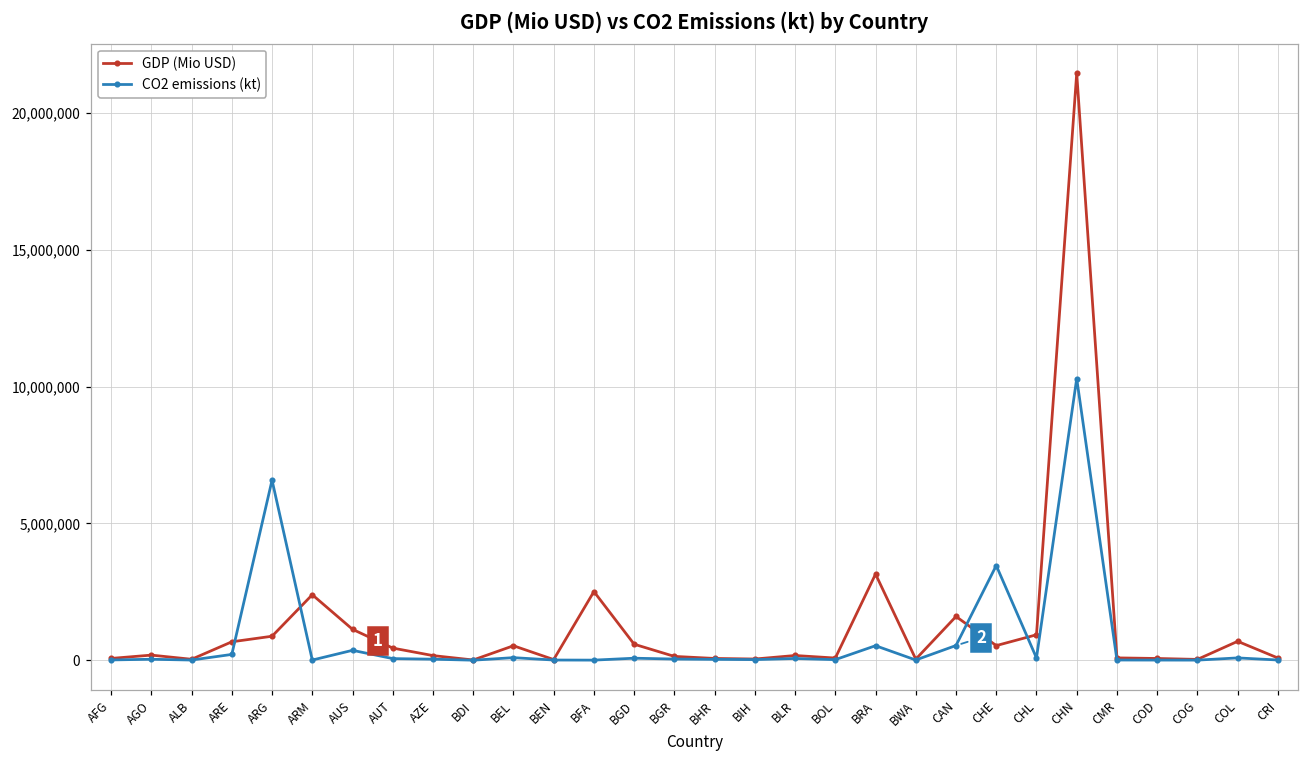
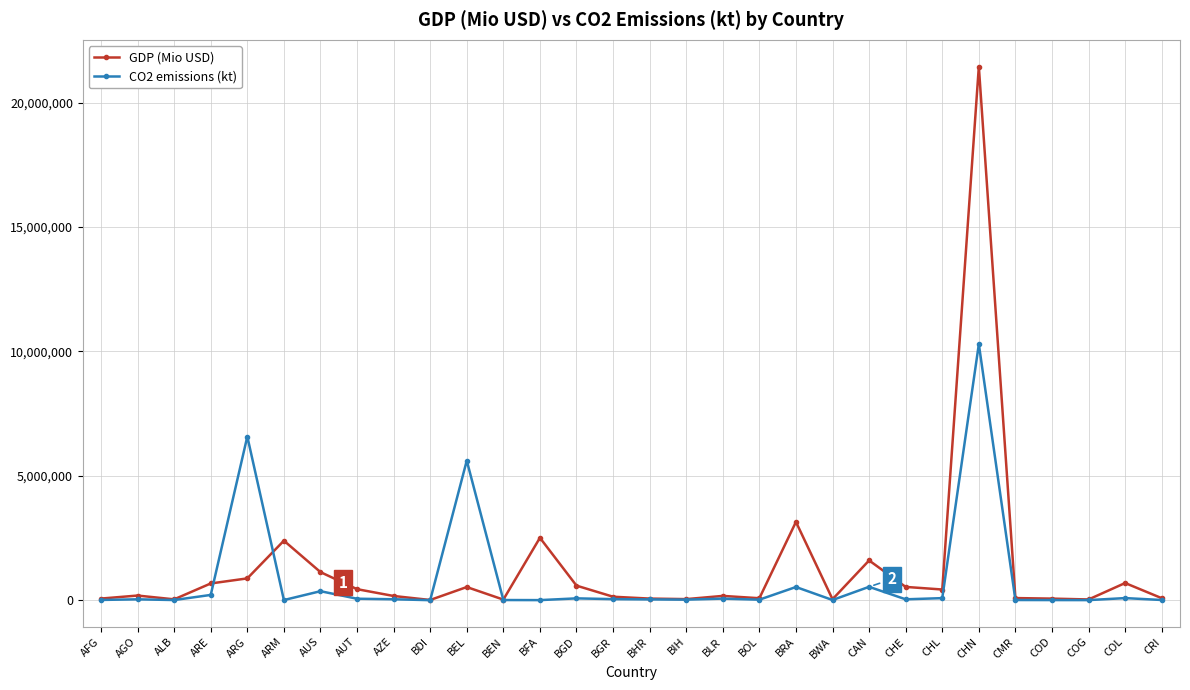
  {
    "GDP (Mio USD)": {
      "AGO": "200,000",
      "ARE": "700,000",
      "ARG": "900,000",
      "ARM": "2,400,000",
      "AUS": "1,100,000",
      "AZE": "200,000",
      "BEL": "500,000",
      "BFA": "2,500,000",
      "BGD": "600,000",
      "BLR": "200,000",
      "BRA": "3,100,000",
      "CAN": "1,600,000",
      "CHE": "500,000",
-     "CHL": "900,000",
+     "CHL": "400,000",
      "CHN": "21,500,000",
      "COL": "700,000"
    },
    "CO2 emissions (kt)": {
      "AGO": "0",
      "ARE": "200,000",
      "ARG": "6,600,000",
      "ARM": "0",
      "AUS": "400,000",
      "AUT": "100,000",
      "AZE": "0",
-     "BEL": "100,000",
+     "BEL": "5,600,000",
      "BFA": "0",
      "BGD": "100,000",
      "BLR": "100,000",
      "BRA": "500,000",
-     "CHE": "3,500,000",
+     "CHE": "0",
      "CHL": "100,000",
      "CHN": "10,300,000",
      "COL": "100,000"
    }
  }
